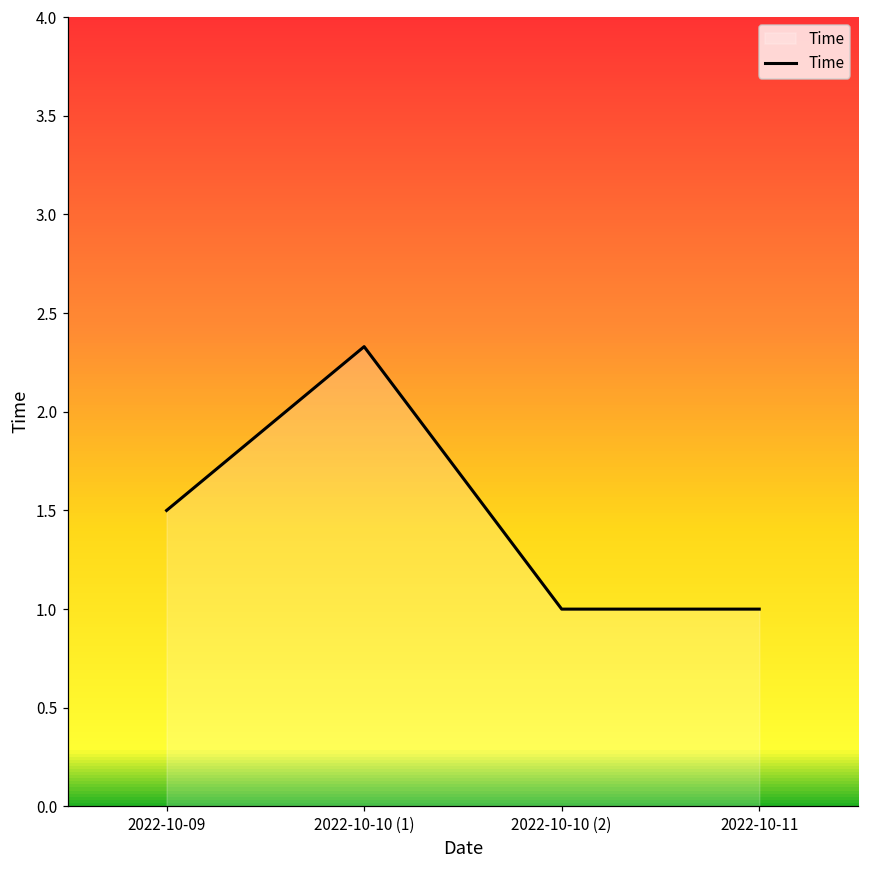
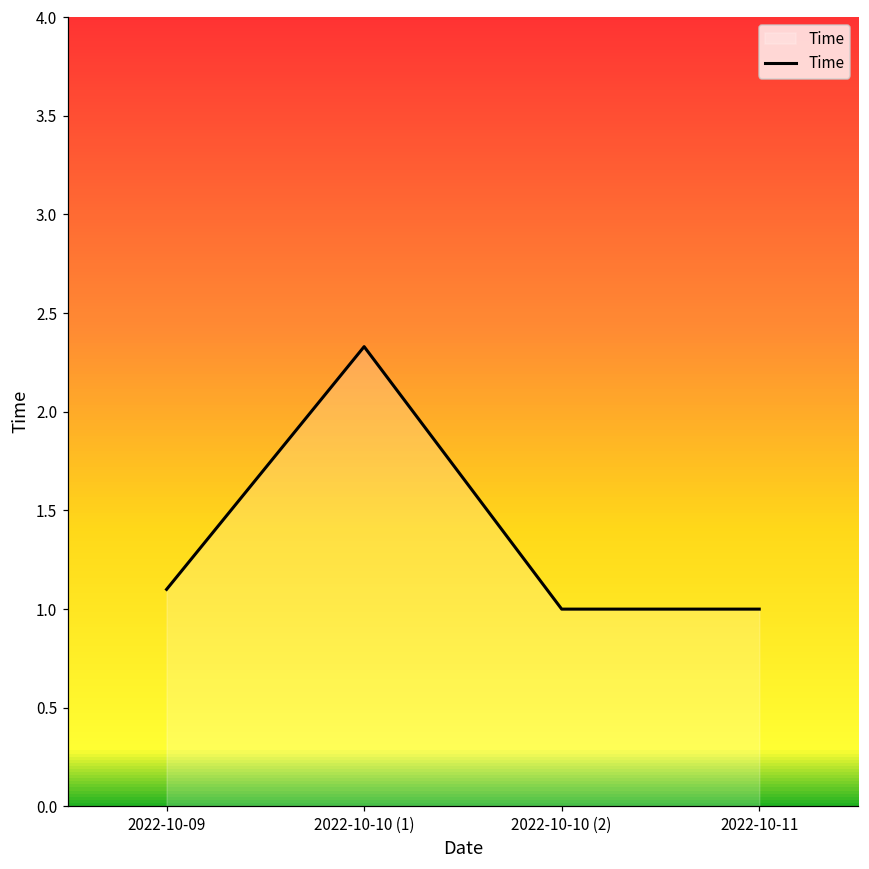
  {
-   "2022-10-09": 1.5,
+   "2022-10-09": 1.1,
    "2022-10-10 (1)": 2.33,
    "2022-10-10 (2)": 1.0,
    "2022-10-11": 1.0
  }
